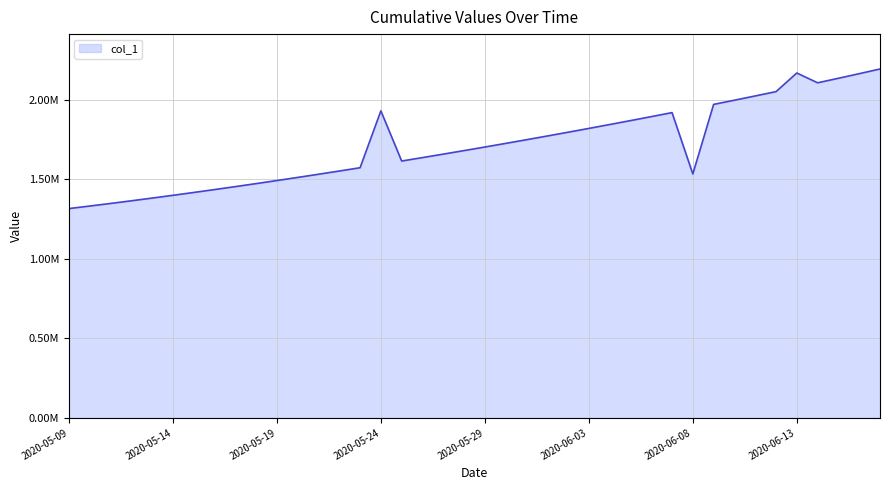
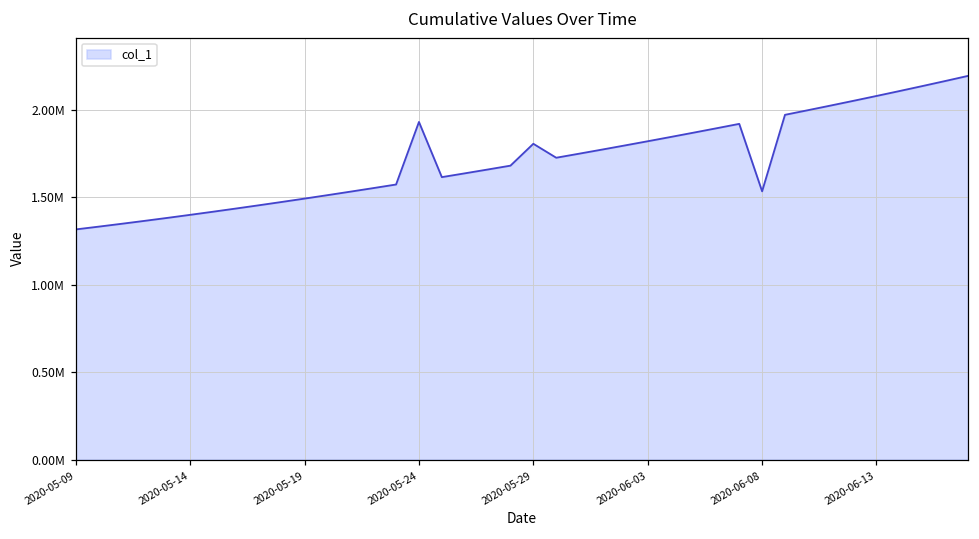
  {
    "2020-05-09": 1320000,
    "2020-05-14": 1400000,
    "2020-05-19": 1490000,
    "2020-05-24": 1930000,
-   "2020-05-29": 1700000,
+   "2020-05-29": 1800000,
    "2020-06-03": 1820000,
    "2020-06-08": 1530000,
-   "2020-06-13": 2170000
+   "2020-06-13": 2080000
  }
